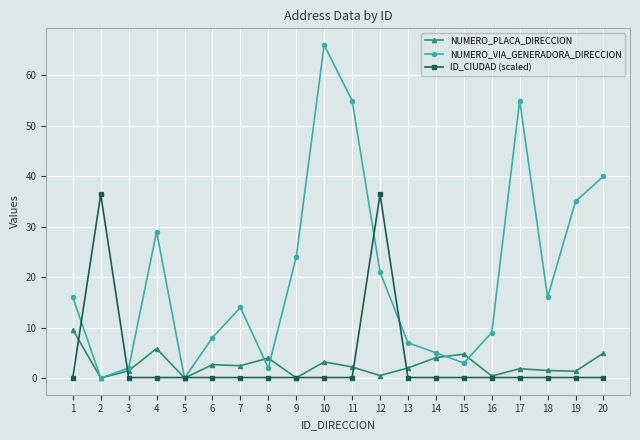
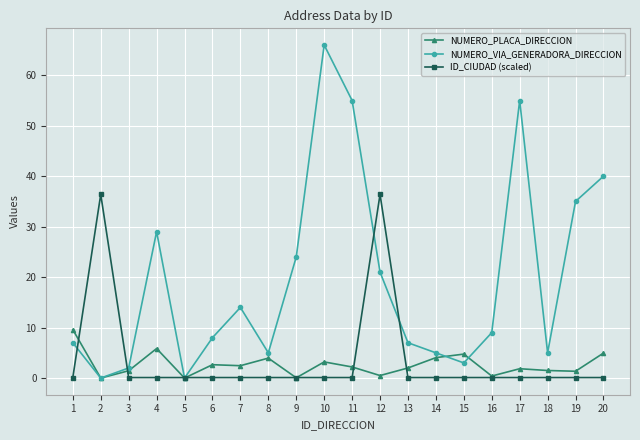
  {
    "NUMERO_VIA_GENERADORA_DIRECCION": {
-     "1": 16,
+     "1": 7,
      "3": 2,
      "4": 29,
      "6": 8,
      "7": 14,
-     "8": 2,
+     "8": 5,
      "9": 24,
      "10": 66,
      "11": 55,
      "12": 21,
      "13": 7,
      "14": 5,
      "15": 3,
      "16": 9,
      "17": 55,
-     "18": 16,
+     "18": 5,
      "19": 35,
      "20": 40
    }
  }
